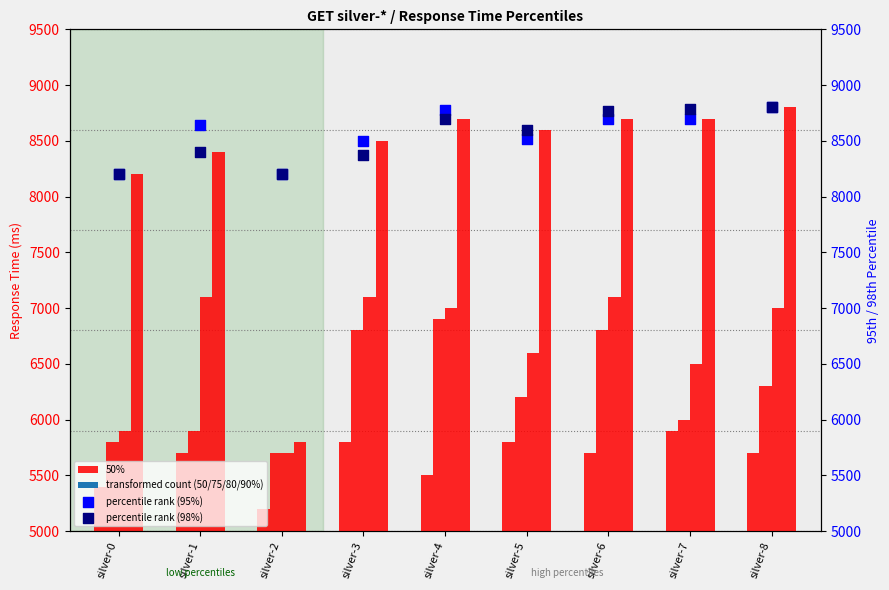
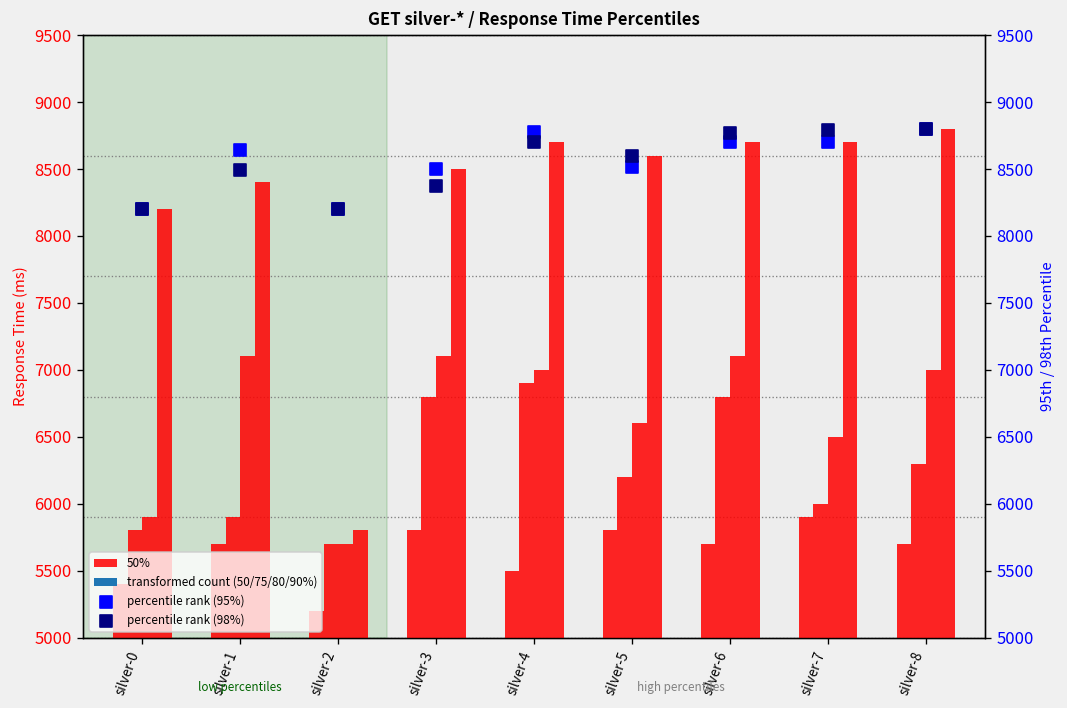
  {
    "percentile rank (98%)": {
-     "silver-1": 8400
+     "silver-1": 8500
    }
  }
